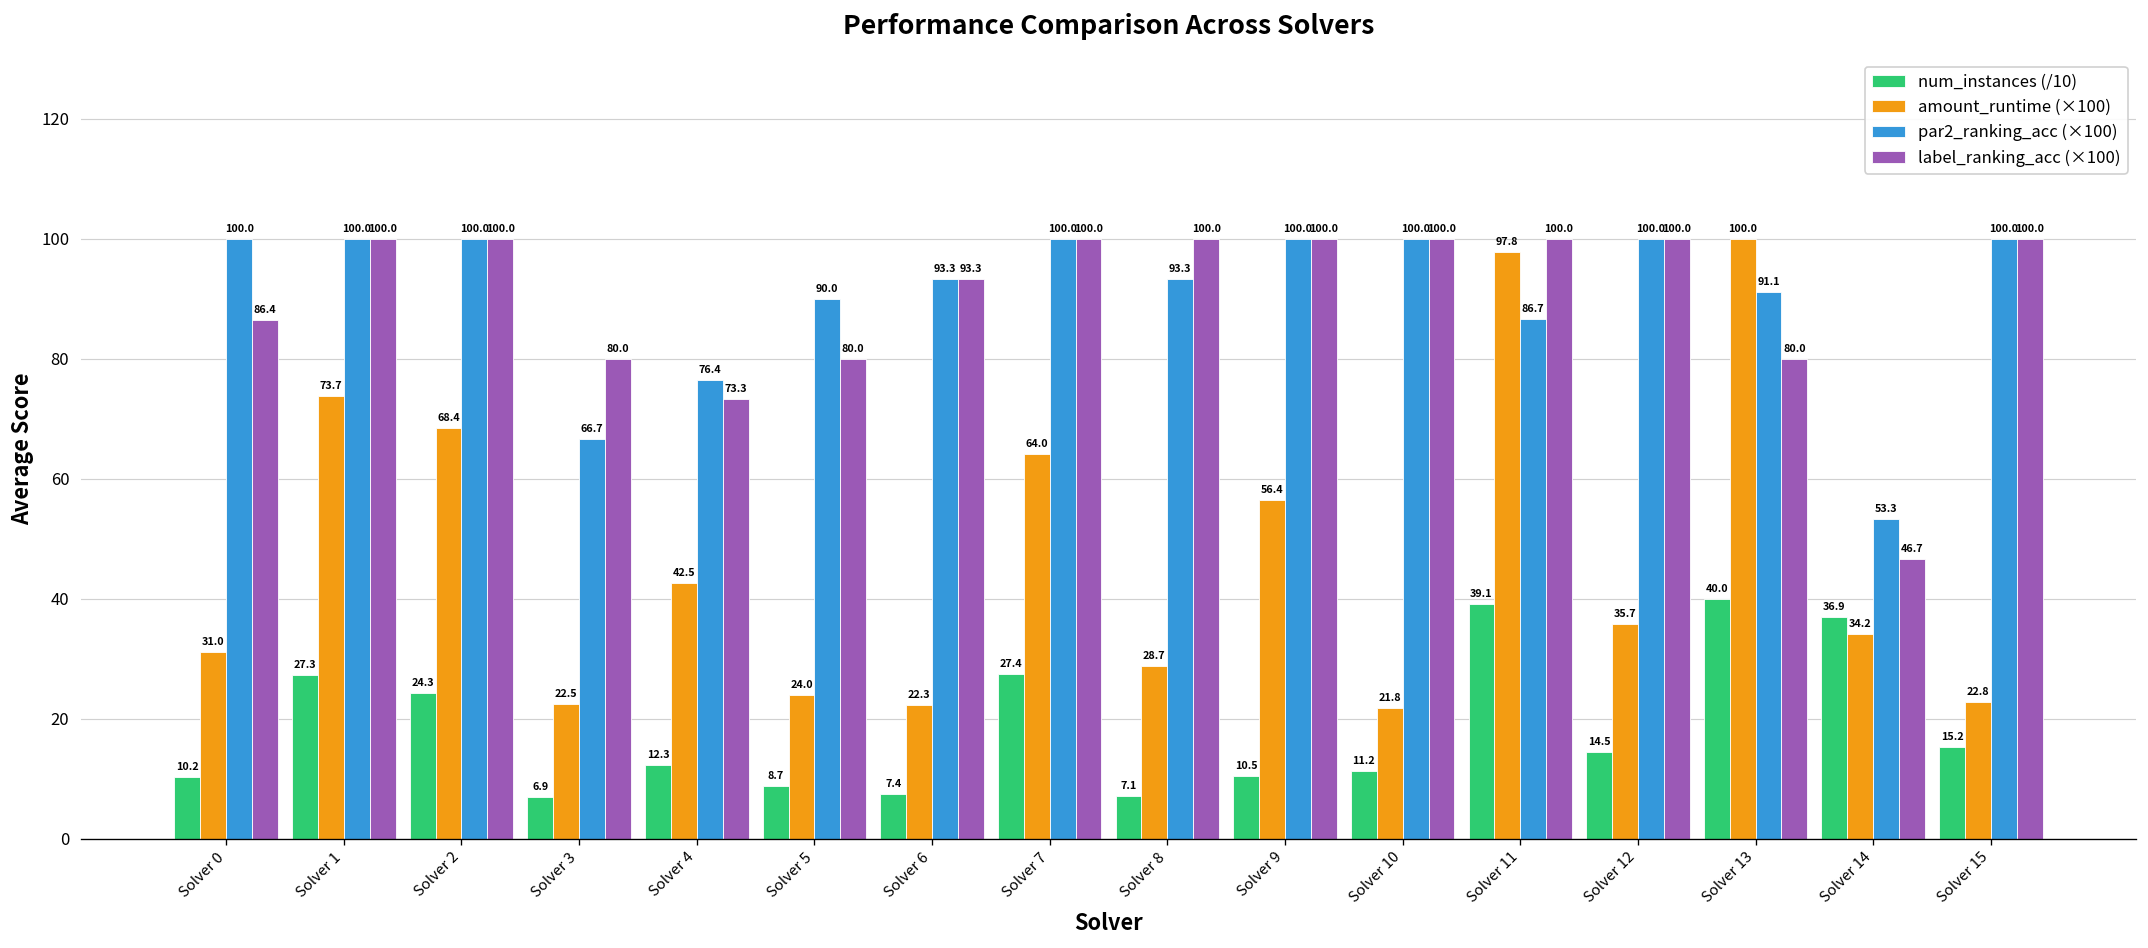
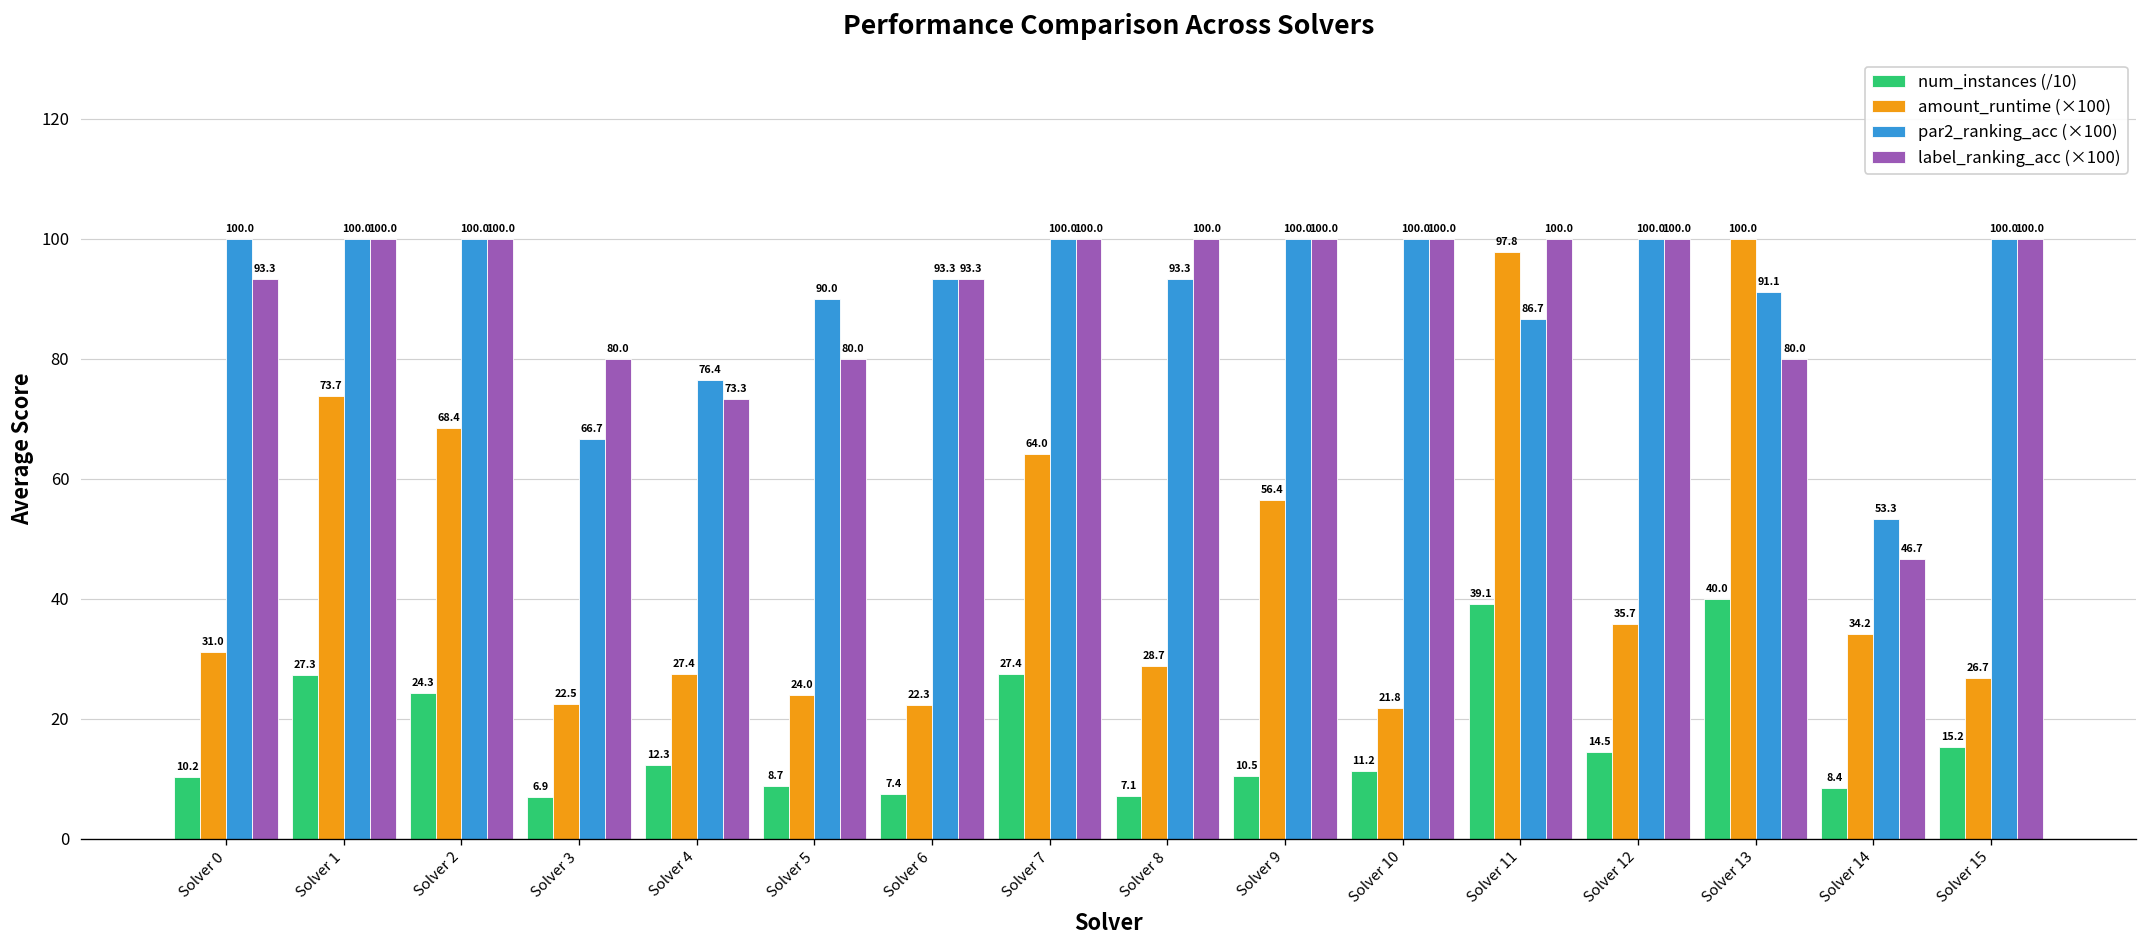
  {
    "num_instances (/10)": {
      "Solver 0": 10.2,
      "Solver 1": 27.3,
      "Solver 2": 24.3,
      "Solver 3": 6.9,
      "Solver 4": 12.3,
      "Solver 5": 8.7,
      "Solver 6": 7.4,
      "Solver 7": 27.4,
      "Solver 8": 7.1,
      "Solver 9": 10.5,
      "Solver 10": 11.2,
      "Solver 11": 39.1,
      "Solver 12": 14.5,
      "Solver 13": 40.0,
-     "Solver 14": 36.9,
+     "Solver 14": 8.4,
      "Solver 15": 15.2
    },
    "amount_runtime (×100)": {
      "Solver 0": 31.0,
      "Solver 1": 73.7,
      "Solver 2": 68.4,
      "Solver 3": 22.5,
-     "Solver 4": 42.5,
+     "Solver 4": 27.4,
      "Solver 5": 24.0,
      "Solver 6": 22.3,
      "Solver 7": 64.0,
      "Solver 8": 28.7,
      "Solver 9": 56.4,
      "Solver 10": 21.8,
      "Solver 11": 97.8,
      "Solver 12": 35.7,
      "Solver 13": 100.0,
      "Solver 14": 34.2,
-     "Solver 15": 22.8
+     "Solver 15": 26.7
    },
    "par2_ranking_acc (×100)": {
      "Solver 0": 100.0,
      "Solver 1": 100.0,
      "Solver 2": 100.0,
      "Solver 3": 66.7,
      "Solver 4": 76.4,
      "Solver 5": 90.0,
      "Solver 6": 93.3,
      "Solver 7": 100.0,
      "Solver 8": 93.3,
      "Solver 9": 100.0,
      "Solver 10": 100.0,
      "Solver 11": 86.7,
      "Solver 12": 100.0,
      "Solver 13": 91.1,
      "Solver 14": 53.3,
      "Solver 15": 100.0
    },
    "label_ranking_acc (×100)": {
-     "Solver 0": 86.4,
+     "Solver 0": 93.3,
      "Solver 1": 100.0,
      "Solver 2": 100.0,
      "Solver 3": 80.0,
      "Solver 4": 73.3,
      "Solver 5": 80.0,
      "Solver 6": 93.3,
      "Solver 7": 100.0,
      "Solver 8": 100.0,
      "Solver 9": 100.0,
      "Solver 10": 100.0,
      "Solver 11": 100.0,
      "Solver 12": 100.0,
      "Solver 13": 80.0,
      "Solver 14": 46.7,
      "Solver 15": 100.0
    }
  }
